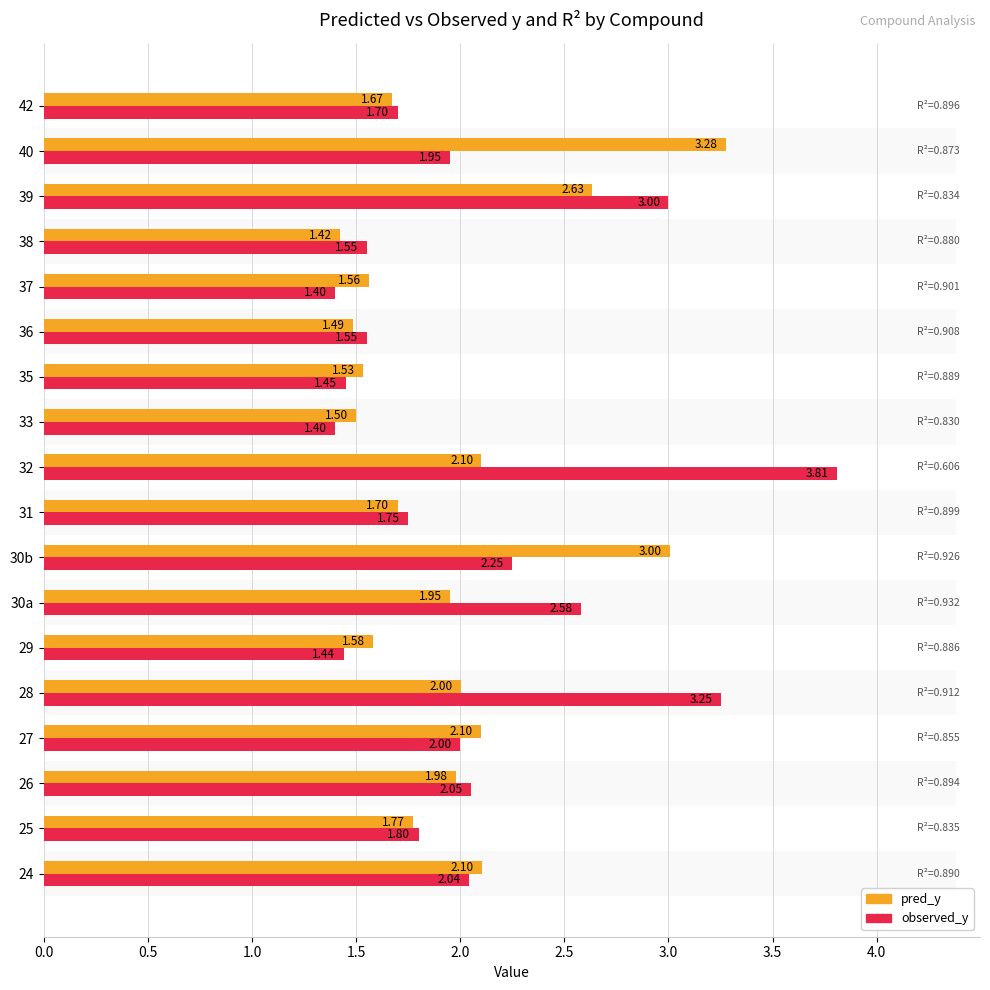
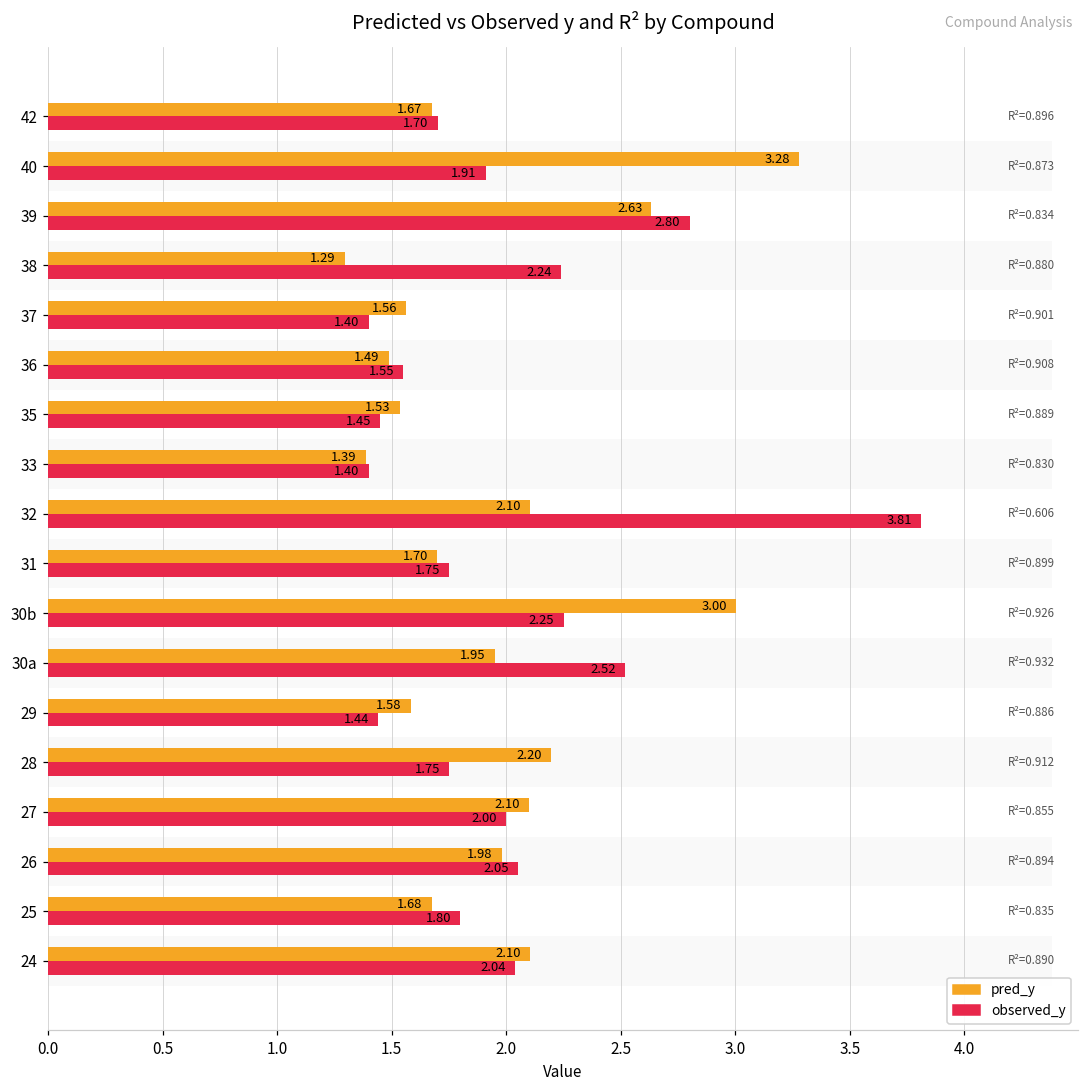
  {
    "pred_y": {
-     "38": 1.42,
-     "33": 1.50,
-     "28": 2.00,
-     "25": 1.77
+     "38": 1.29,
+     "33": 1.39,
+     "28": 2.20,
+     "25": 1.68
    },
    "observed_y": {
-     "40": 1.95,
-     "39": 3.00,
-     "38": 1.55,
-     "30a": 2.58,
-     "28": 3.25
+     "40": 1.91,
+     "39": 2.80,
+     "38": 2.24,
+     "30a": 2.52,
+     "28": 1.75
    }
  }
